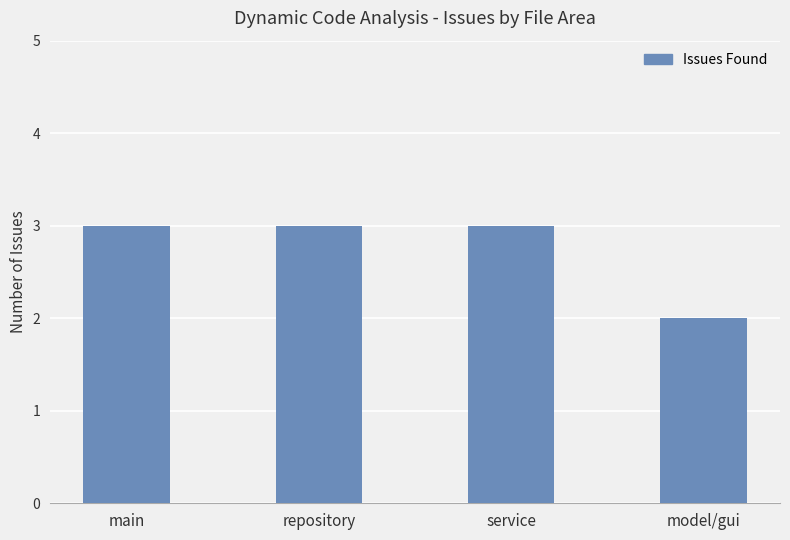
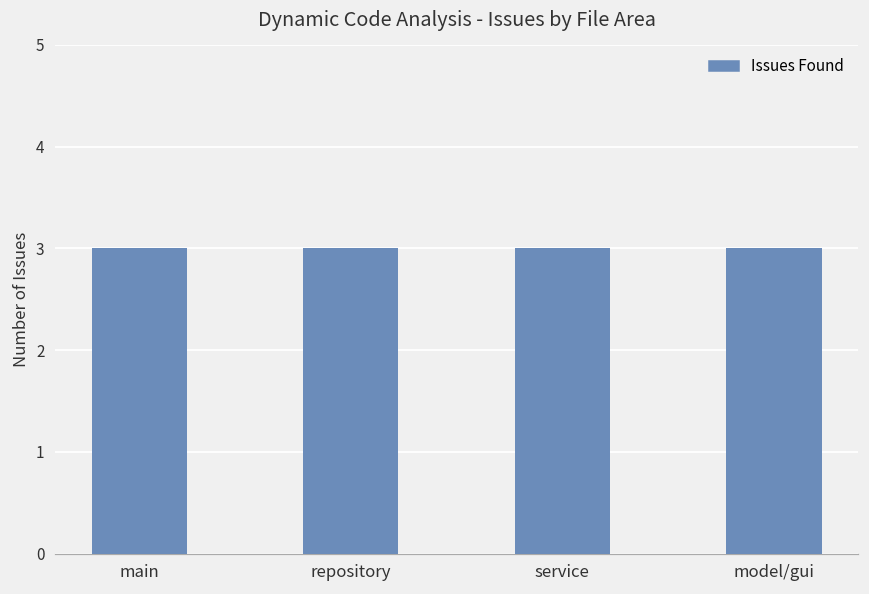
  {
    "main": 3,
    "repository": 3,
    "service": 3,
-   "model/gui": 2
+   "model/gui": 3
  }
